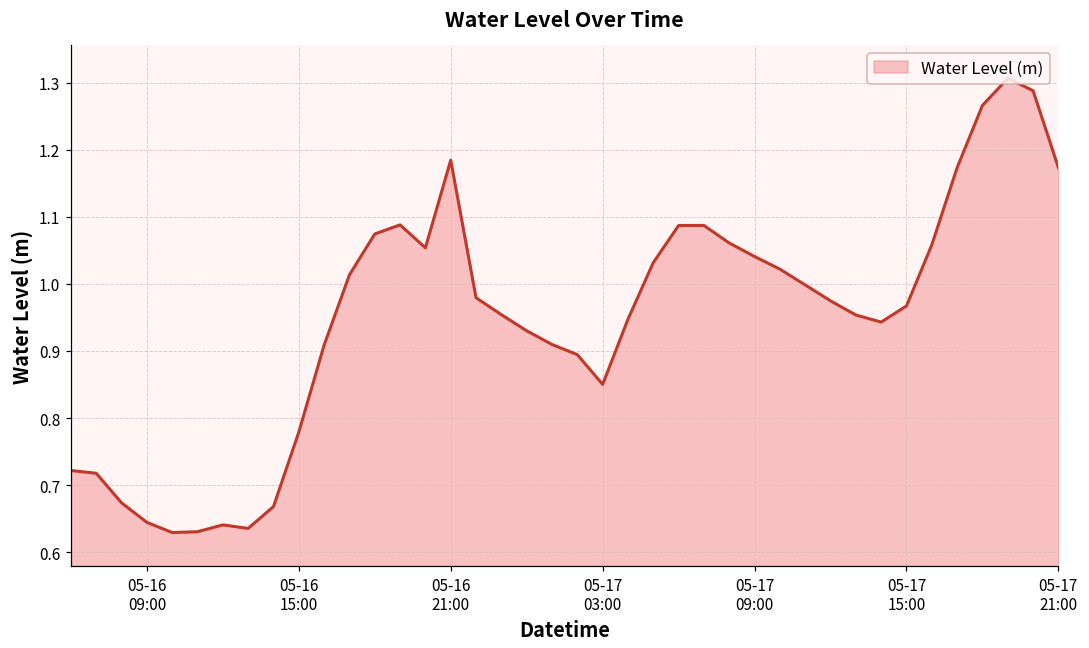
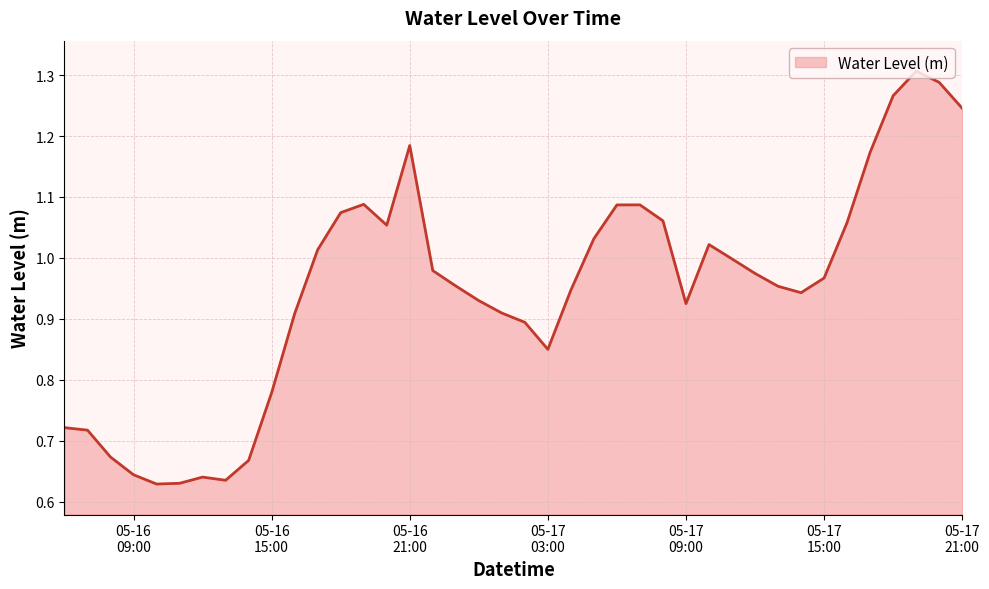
  {
    "05-16 09:00": 0.64,
    "05-16 15:00": 0.78,
    "05-16 21:00": 1.18,
    "05-17 03:00": 0.85,
-   "05-17 09:00": 1.04,
+   "05-17 09:00": 0.93,
    "05-17 15:00": 0.97,
-   "05-17 21:00": 1.17
+   "05-17 21:00": 1.25
  }
